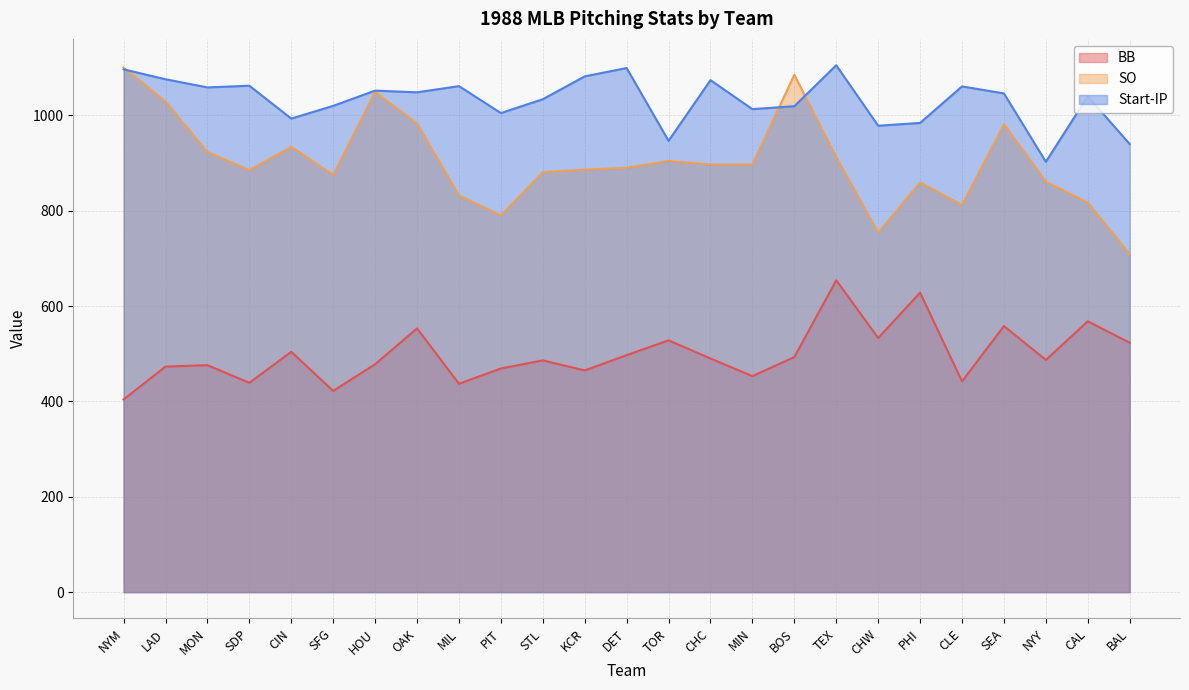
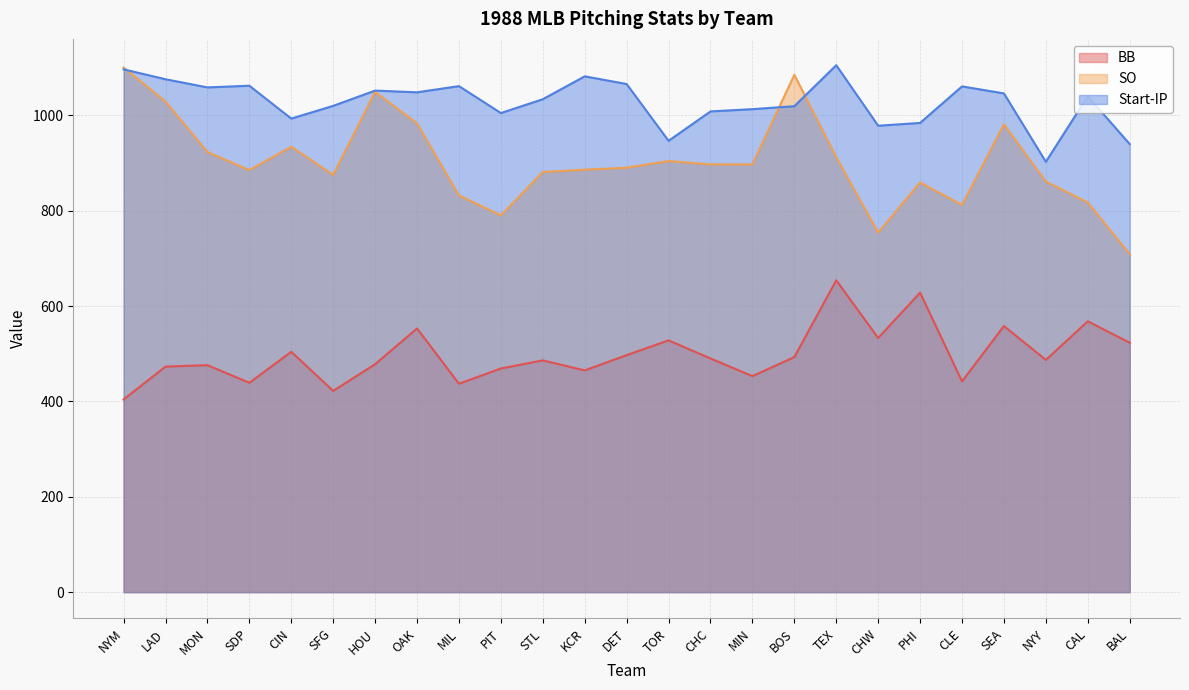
  {
    "Start-IP": {
      "LAD": 1080,
      "MON": 1060,
      "SDP": 1060,
      "CIN": 990,
      "SFG": 1020,
      "OAK": 1050,
      "MIL": 1060,
      "PIT": 1000,
      "STL": 1030,
      "KCR": 1080,
-     "DET": 1100,
+     "DET": 1070,
      "TOR": 950,
-     "CHC": 1070,
+     "CHC": 1010,
      "MIN": 1010,
      "BOS": 1020,
      "TEX": 1110,
      "CHW": 980,
      "PHI": 980,
      "CLE": 1060,
      "SEA": 1050,
      "NYY": 900,
      "BAL": 940
    }
  }
